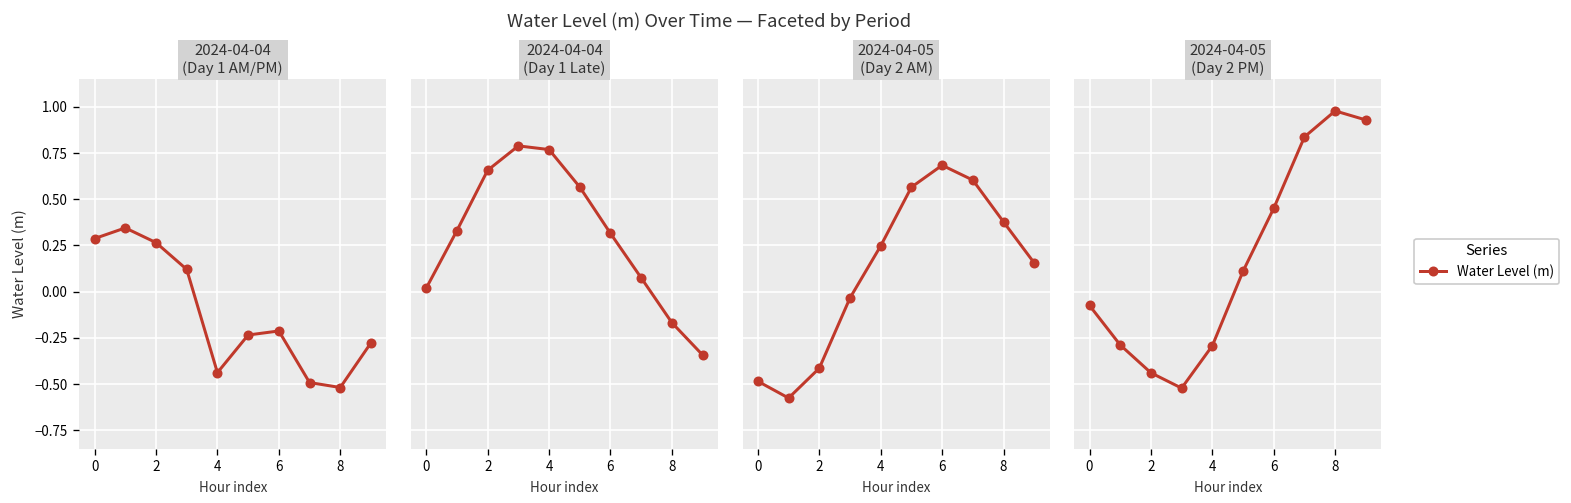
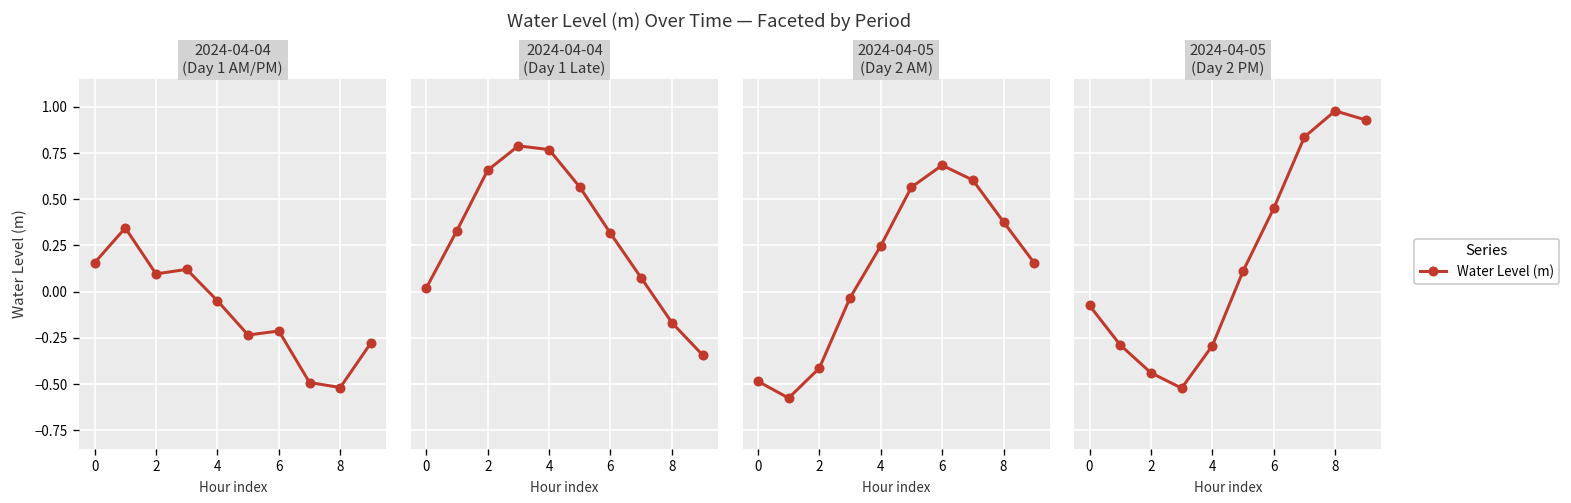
  {
    "2024-04-04 (Day 1 AM/PM)": {
-     "0": 0.29,
-     "2": 0.27,
-     "4": -0.44,
+     "0": 0.16,
+     "2": 0.10,
+     "4": -0.05,
      "6": -0.21,
      "8": -0.52
    }
  }
